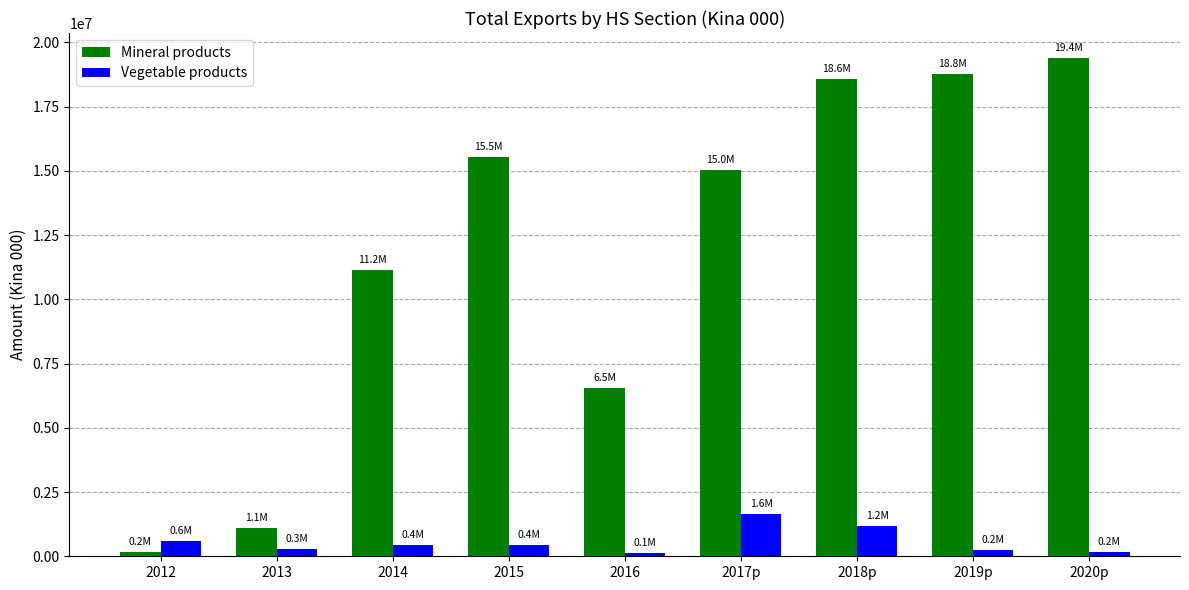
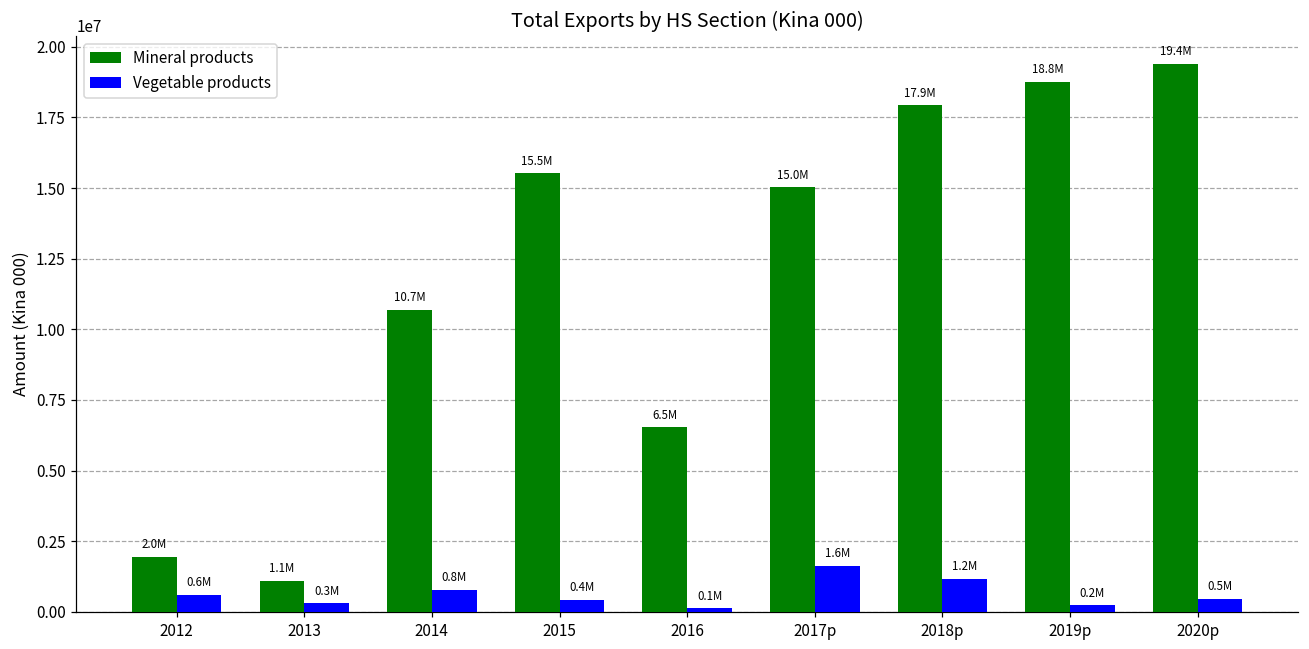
  {
    "Mineral products": {
-     "2012": "0.2M",
+     "2012": "2.0M",
      "2013": "1.1M",
-     "2014": "11.2M",
+     "2014": "10.7M",
      "2015": "15.5M",
      "2016": "6.5M",
      "2017p": "15.0M",
-     "2018p": "18.6M",
+     "2018p": "17.9M",
      "2019p": "18.8M",
      "2020p": "19.4M"
    },
    "Vegetable products": {
      "2012": "0.6M",
      "2013": "0.3M",
-     "2014": "0.4M",
+     "2014": "0.8M",
      "2015": "0.4M",
      "2016": "0.1M",
      "2017p": "1.6M",
      "2018p": "1.2M",
      "2019p": "0.2M",
-     "2020p": "0.2M"
+     "2020p": "0.5M"
    }
  }
